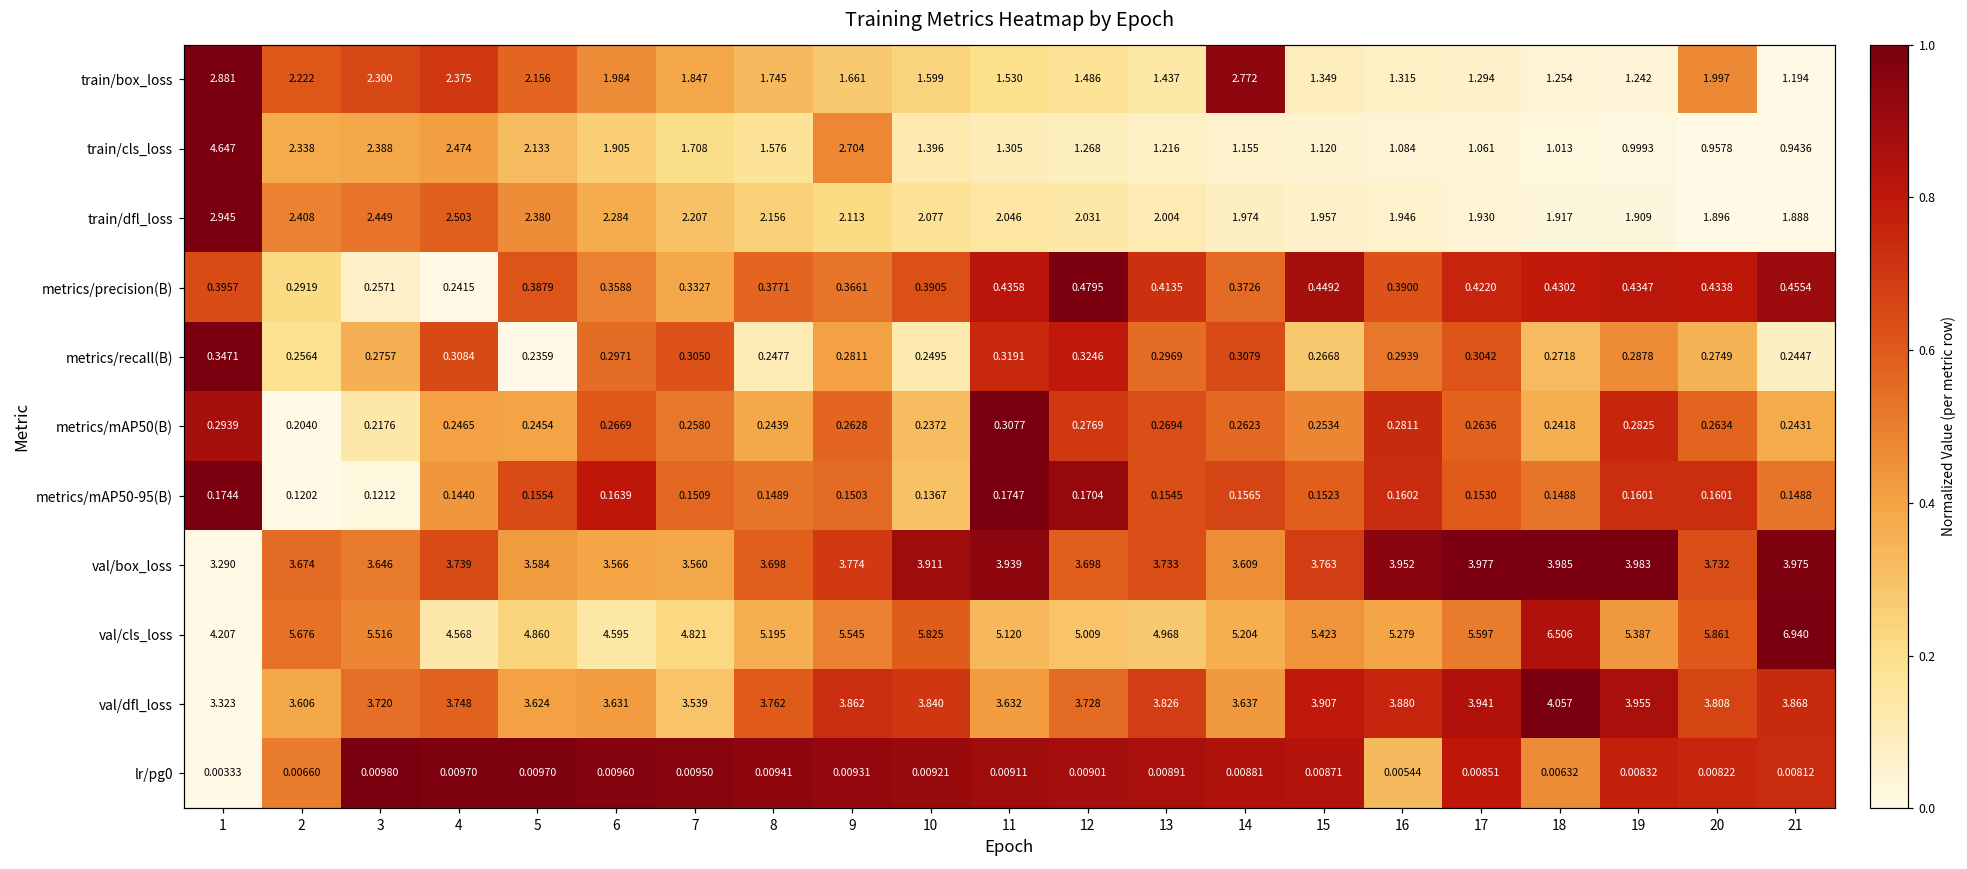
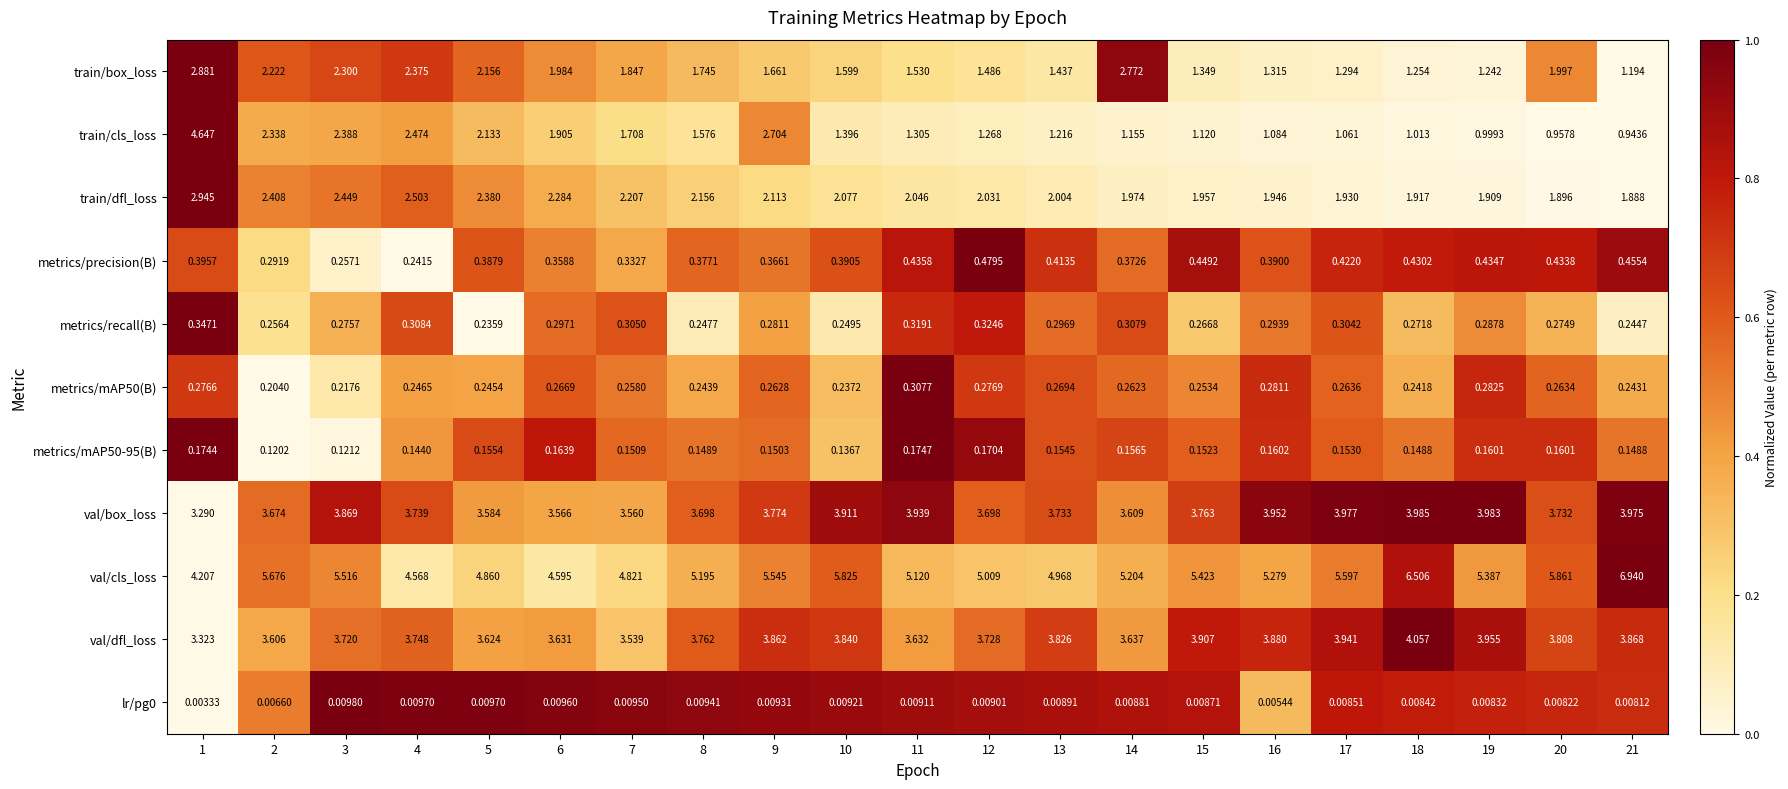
  {
    "metrics/mAP50(B)": {
-     "1": 0.2939,
+     "1": 0.2766,
      "2": 0.2040,
      "3": 0.2176,
      "4": 0.2465,
      "5": 0.2454,
      "6": 0.2669,
      "7": 0.2580,
      "8": 0.2439,
      "9": 0.2628,
      "10": 0.2372,
      "11": 0.3077,
      "12": 0.2769,
      "13": 0.2694,
      "14": 0.2623,
      "15": 0.2534,
      "16": 0.2811,
      "17": 0.2636,
      "18": 0.2418,
      "19": 0.2825,
      "20": 0.2634,
      "21": 0.2431
    },
    "val/box_loss": {
      "1": 3.290,
      "2": 3.674,
-     "3": 3.646,
+     "3": 3.869,
      "4": 3.739,
      "5": 3.584,
      "6": 3.566,
      "7": 3.560,
      "8": 3.698,
      "9": 3.774,
      "10": 3.911,
      "11": 3.939,
      "12": 3.698,
      "13": 3.733,
      "14": 3.609,
      "15": 3.763,
      "16": 3.952,
      "17": 3.977,
      "18": 3.985,
      "19": 3.983,
      "20": 3.732,
      "21": 3.975
    },
    "lr/pg0": {
      "1": 0.00333,
      "2": 0.00660,
      "3": 0.00980,
      "4": 0.00970,
      "5": 0.00970,
      "6": 0.00960,
      "7": 0.00950,
      "8": 0.00941,
      "9": 0.00931,
      "10": 0.00921,
      "11": 0.00911,
      "12": 0.00901,
      "13": 0.00891,
      "14": 0.00881,
      "15": 0.00871,
      "16": 0.00544,
      "17": 0.00851,
-     "18": 0.00632,
+     "18": 0.00842,
      "19": 0.00832,
      "20": 0.00822,
      "21": 0.00812
    }
  }
